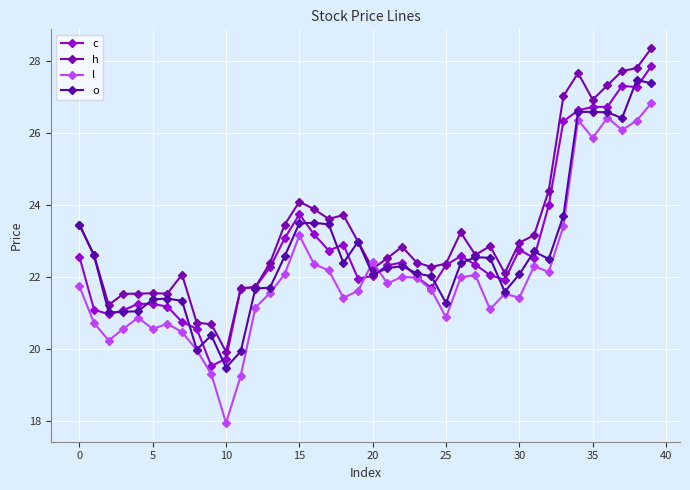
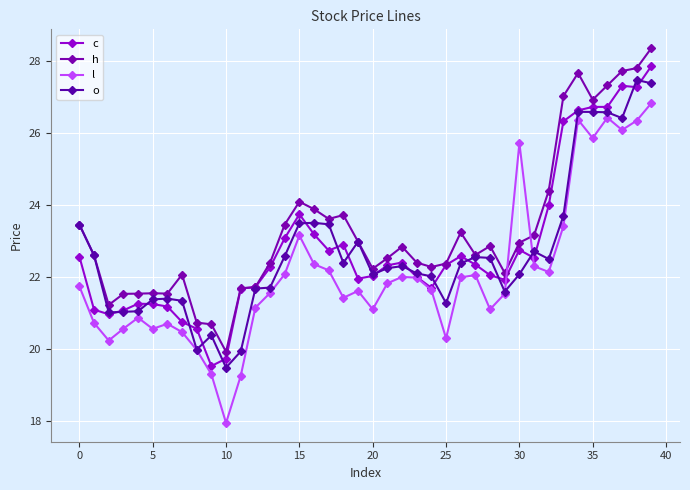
  {
    "l": {
      "0": 21.7,
      "5": 20.6,
      "10": 17.9,
      "15": 23.2,
-     "20": 22.4,
-     "25": 20.9,
-     "30": 21.4,
+     "20": 21.1,
+     "25": 20.3,
+     "30": 25.7,
      "35": 25.9
    }
  }
